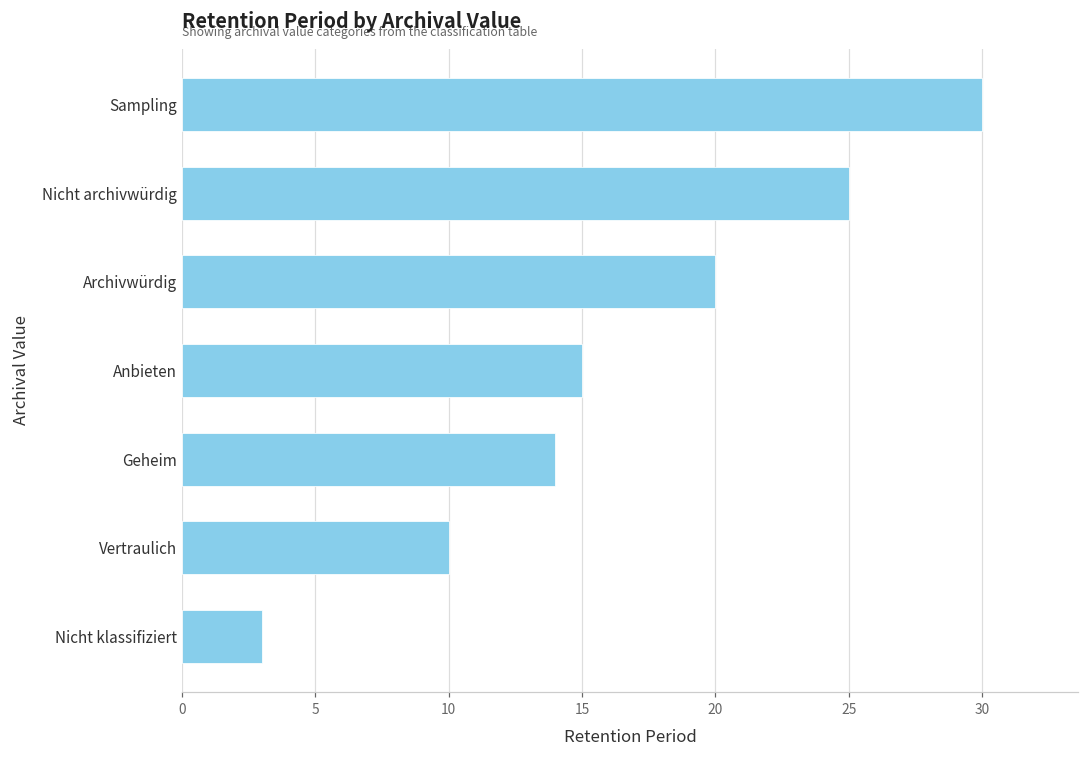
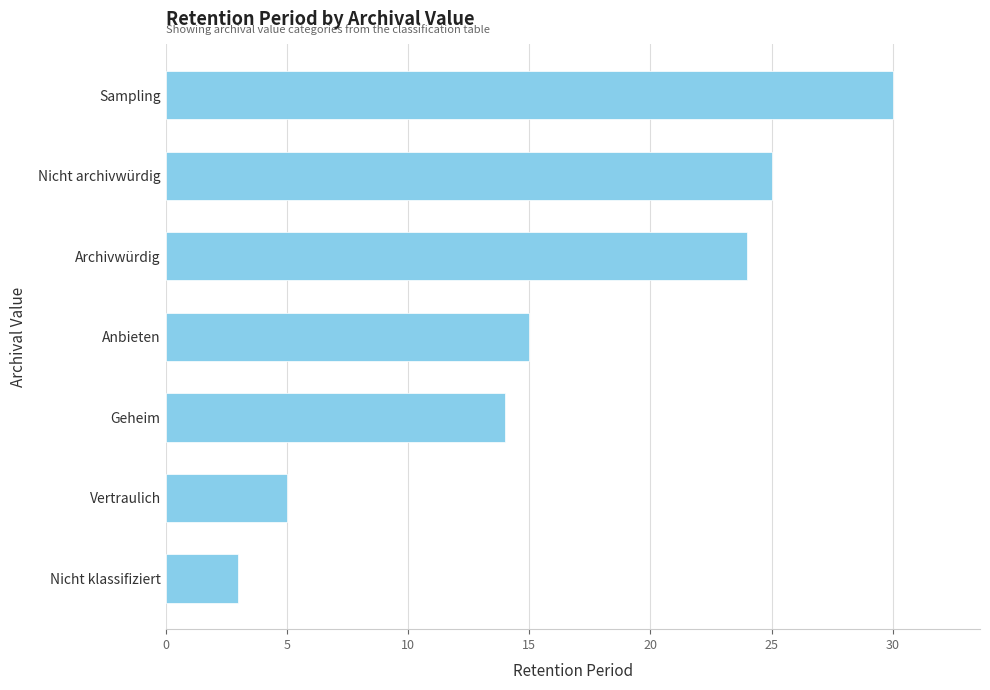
  {
    "Sampling": 30,
    "Nicht archivwürdig": 25,
-   "Archivwürdig": 20,
+   "Archivwürdig": 24,
    "Anbieten": 15,
    "Geheim": 14,
-   "Vertraulich": 10,
+   "Vertraulich": 5,
    "Nicht klassifiziert": 3
  }
